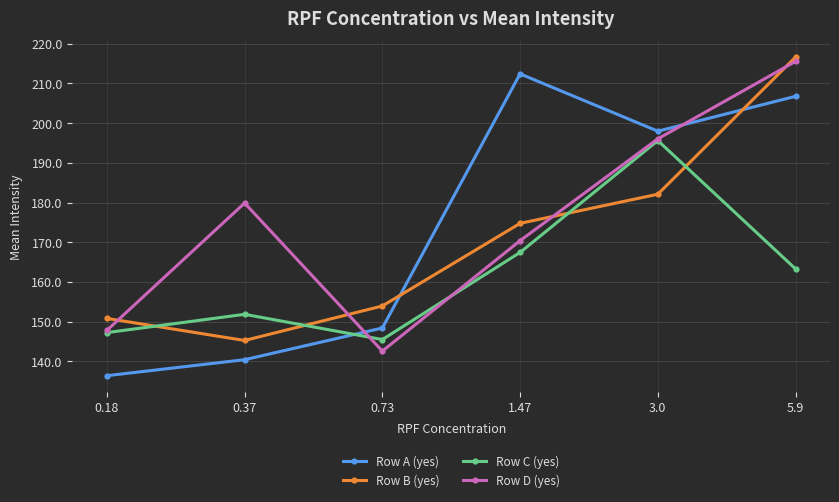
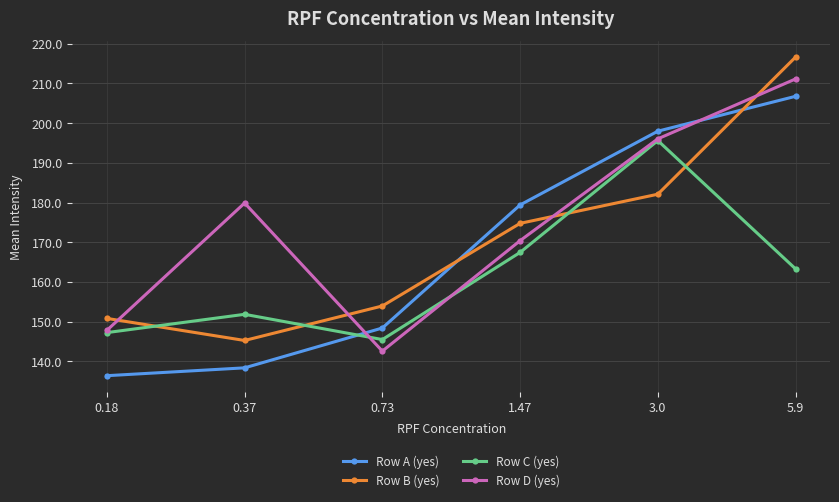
  {
    "Row A (yes)": {
      "0.18": 136,
-     "0.37": 140,
+     "0.37": 138,
      "0.73": 148,
-     "1.47": 212,
+     "1.47": 179,
      "3.0": 198,
      "5.9": 207
    },
    "Row B (yes)": {
      "0.18": 151,
      "0.37": 145,
      "0.73": 154,
      "1.47": 175,
      "3.0": 182,
      "5.9": 217
    },
    "Row C (yes)": {
      "0.37": 152,
      "0.73": 145,
      "1.47": 167,
      "5.9": 163
    },
    "Row D (yes)": {
      "0.37": 180,
      "0.73": 143,
      "1.47": 170,
-     "5.9": 216
+     "5.9": 211
    }
  }
